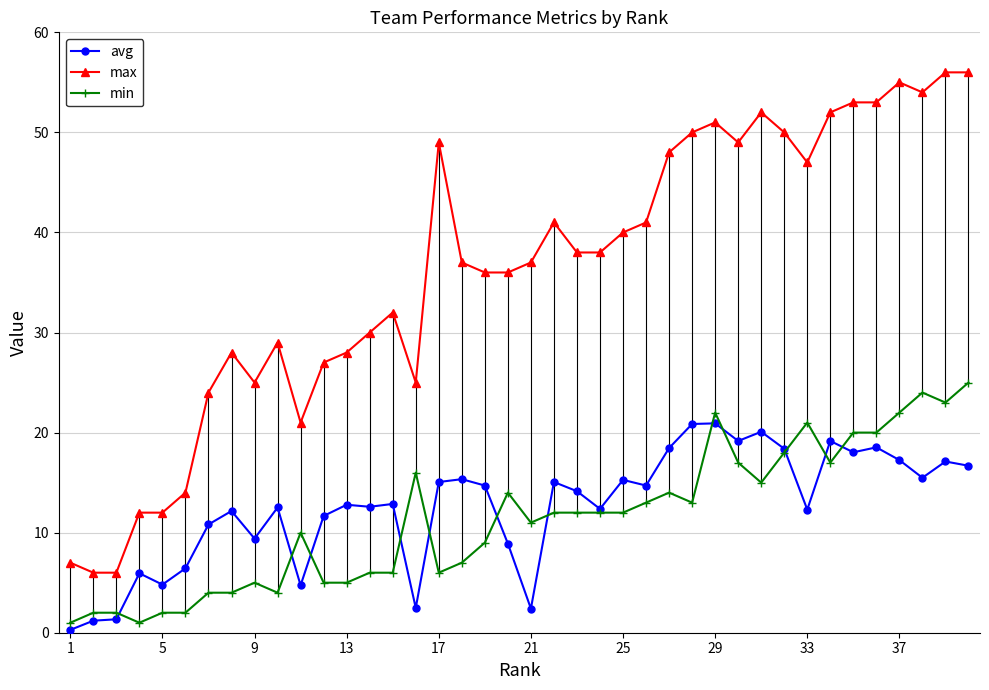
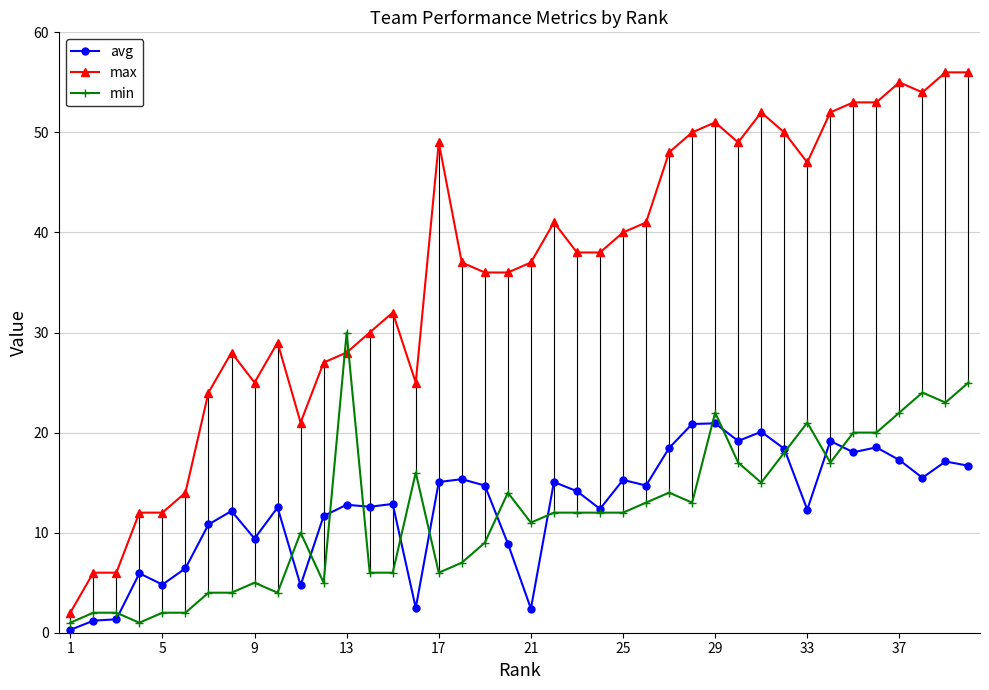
  {
    "avg": {
      "1": 0.3,
      "5": 5,
      "9": 9.4,
      "13": 13,
      "17": 15,
      "21": 2.4,
      "25": 15.3,
      "29": 21,
      "33": 12.3,
      "37": 17.3
    },
    "max": {
-     "1": 7
+     "1": 2
    },
    "min": {
-     "13": 5
+     "13": 30
    }
  }
